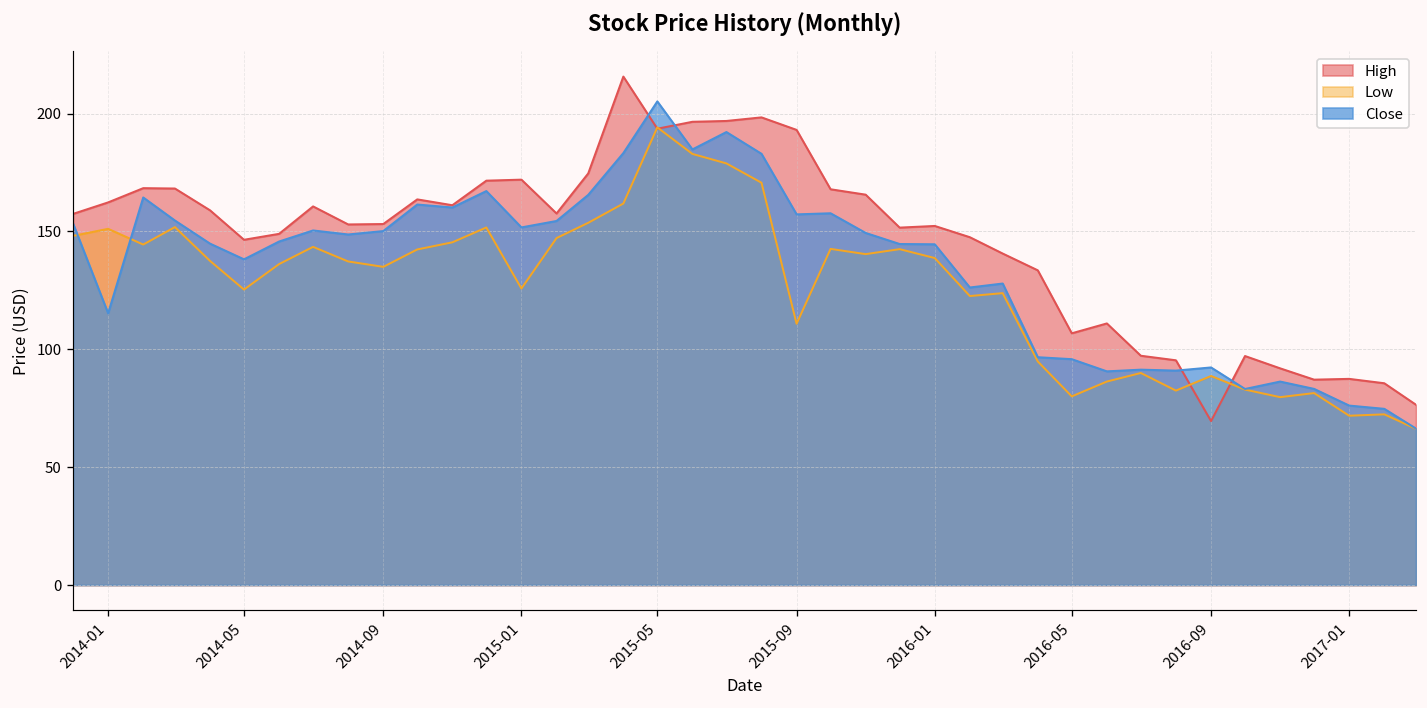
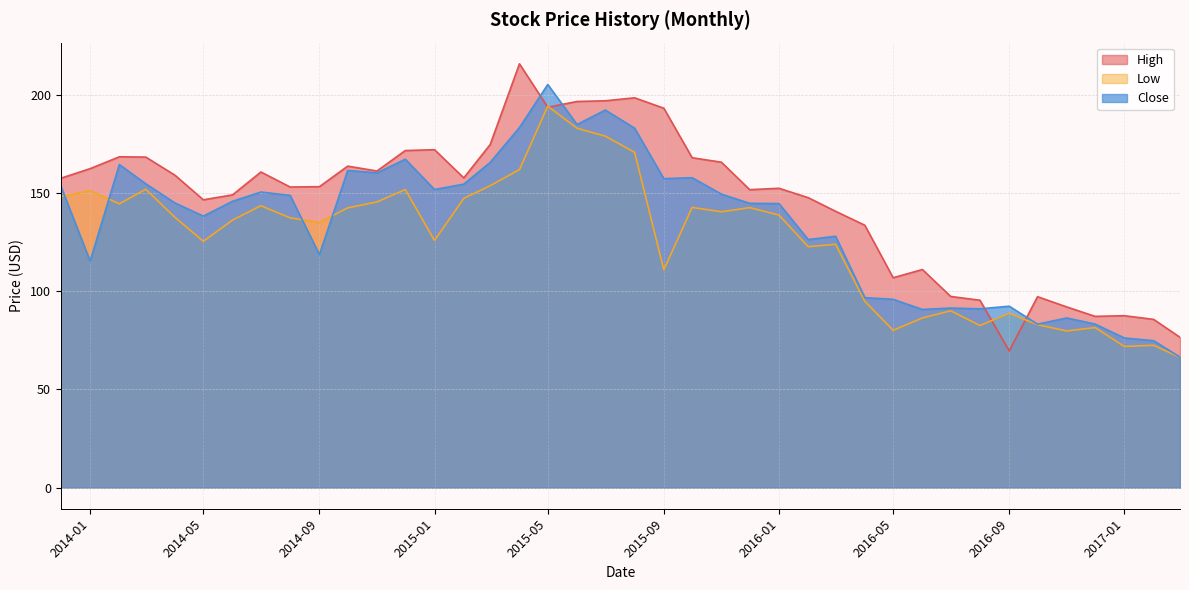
  {
    "High": {
      "2014-01": 162,
      "2014-05": 146,
      "2014-09": 153,
      "2015-01": 172,
      "2015-09": 193,
      "2016-01": 152,
      "2016-05": 107,
      "2016-09": 70,
      "2017-01": 87
    },
    "Low": {
      "2014-01": 151,
      "2014-05": 125,
      "2014-09": 135,
      "2015-01": 126,
      "2015-09": 111,
      "2016-01": 139,
      "2016-05": 80,
      "2016-09": 89,
      "2017-01": 72
    },
    "Close": {
      "2014-01": 115,
      "2014-05": 138,
-     "2014-09": 150,
+     "2014-09": 119,
      "2015-01": 152,
      "2015-05": 205,
      "2015-09": 157,
      "2016-01": 145,
      "2016-05": 96,
      "2016-09": 92,
      "2017-01": 76
    }
  }
